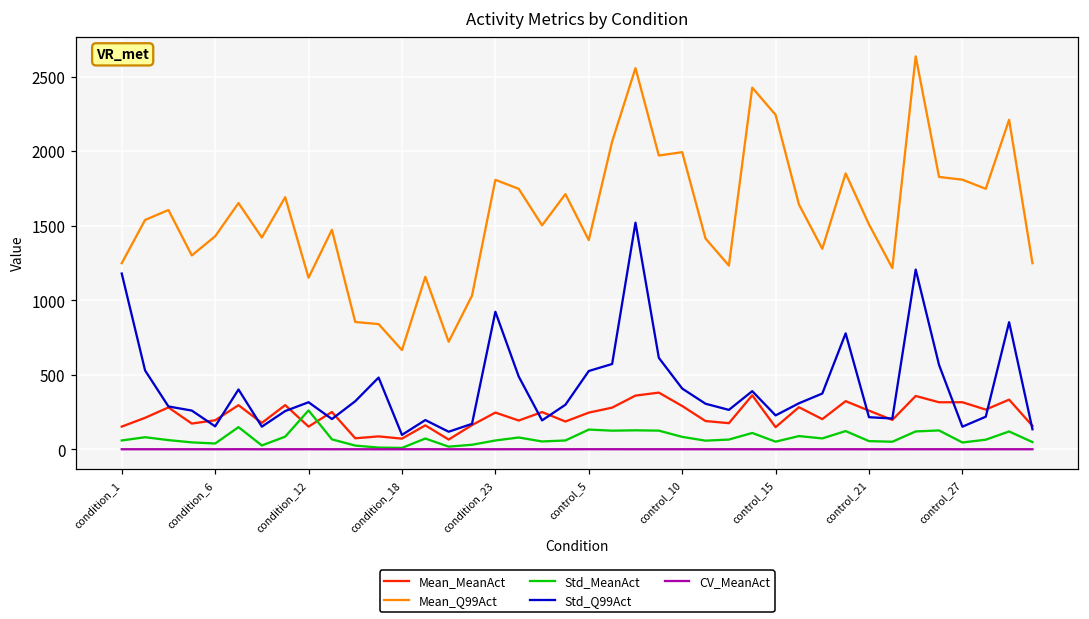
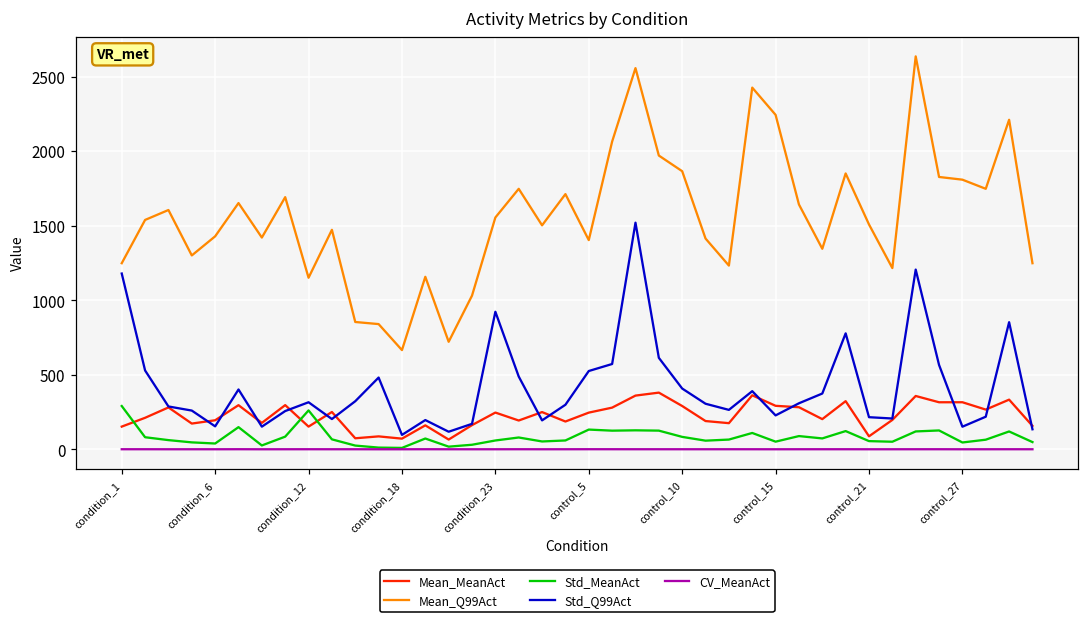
  {
    "Mean_MeanAct": {
      "condition_1": 150,
      "condition_6": 190,
      "condition_12": 150,
      "condition_18": 70,
      "condition_23": 250,
      "control_5": 250,
      "control_10": 290,
-     "control_15": 150,
-     "control_21": 260,
+     "control_15": 290,
+     "control_21": 90,
      "control_27": 320
    },
    "Mean_Q99Act": {
      "condition_1": 1250,
      "condition_6": 1430,
      "condition_12": 1150,
      "condition_18": 670,
-     "condition_23": 1810,
+     "condition_23": 1560,
      "control_5": 1400,
-     "control_10": 1990,
+     "control_10": 1870,
      "control_15": 2240,
      "control_21": 1510,
      "control_27": 1810
    },
    "Std_MeanAct": {
-     "condition_1": 60,
+     "condition_1": 290,
      "condition_6": 40,
      "condition_12": 260,
      "condition_23": 60,
      "control_5": 130,
      "control_10": 80,
      "control_15": 50,
      "control_21": 50,
      "control_27": 50
    },
    "Std_Q99Act": {
      "condition_1": 1180,
      "condition_6": 150,
      "condition_12": 320,
      "condition_18": 100,
      "condition_23": 920,
      "control_5": 530,
      "control_10": 410,
      "control_15": 230,
      "control_21": 220,
      "control_27": 150
    },
    "CV_MeanAct": {
      "condition_1": 0,
      "condition_6": 0,
      "condition_12": 0,
      "condition_23": 0,
      "control_5": 0,
      "control_10": 0,
      "control_15": 0,
      "control_21": 0,
      "control_27": 0
    }
  }
